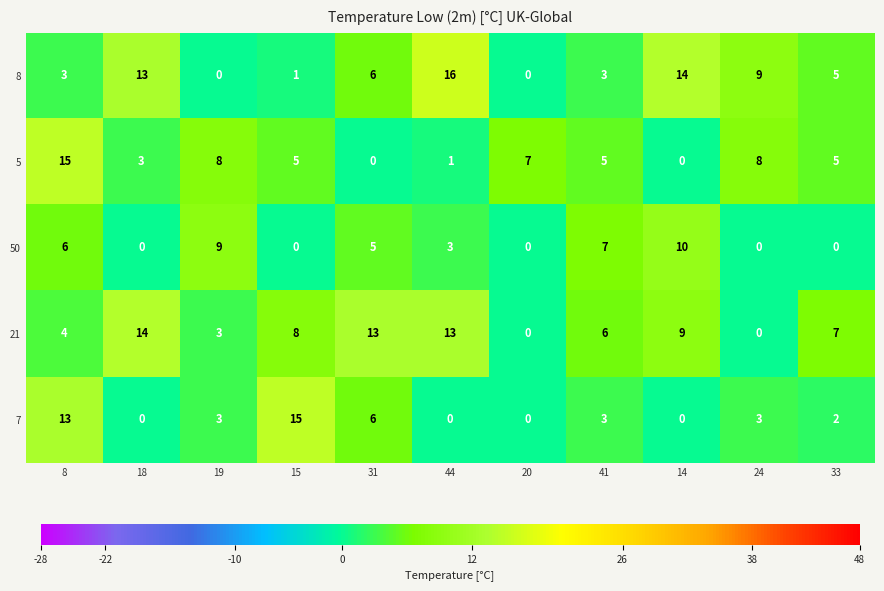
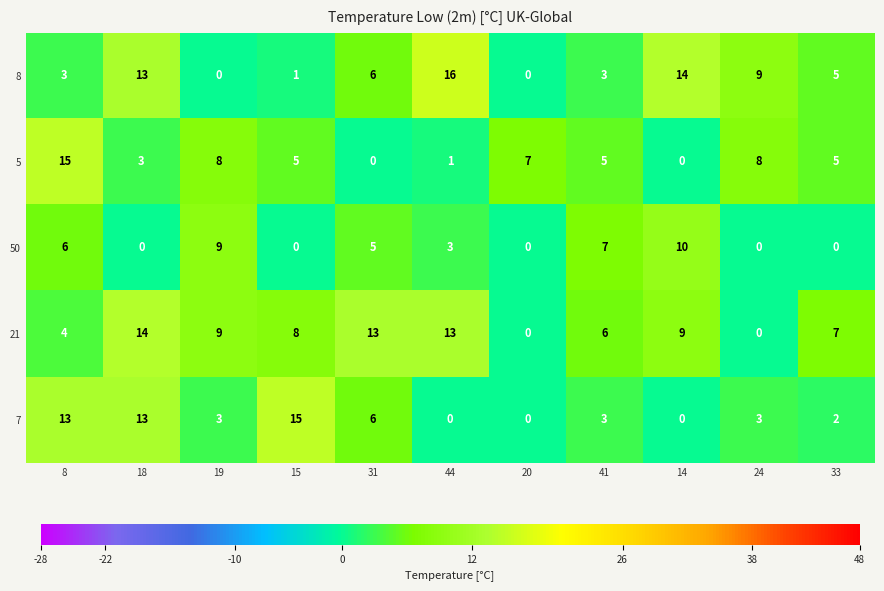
  {
    "8": {
      "8": 3,
      "18": 13,
      "19": 0,
      "15": 1,
      "31": 6,
      "44": 16,
      "20": 0,
      "41": 3,
      "14": 14,
      "24": 9,
      "33": 5
    },
    "5": {
      "8": 15,
      "18": 3,
      "19": 8,
      "15": 5,
      "31": 0,
      "44": 1,
      "20": 7,
      "41": 5,
      "14": 0,
      "24": 8,
      "33": 5
    },
    "50": {
      "8": 6,
      "18": 0,
      "19": 9,
      "15": 0,
      "31": 5,
      "44": 3,
      "20": 0,
      "41": 7,
      "14": 10,
      "24": 0,
      "33": 0
    },
    "21": {
      "8": 4,
      "18": 14,
-     "19": 3,
+     "19": 9,
      "15": 8,
      "31": 13,
      "44": 13,
      "20": 0,
      "41": 6,
      "14": 9,
      "24": 0,
      "33": 7
    },
    "7": {
      "8": 13,
-     "18": 0,
+     "18": 13,
      "19": 3,
      "15": 15,
      "31": 6,
      "44": 0,
      "20": 0,
      "41": 3,
      "14": 0,
      "24": 3,
      "33": 2
    }
  }
